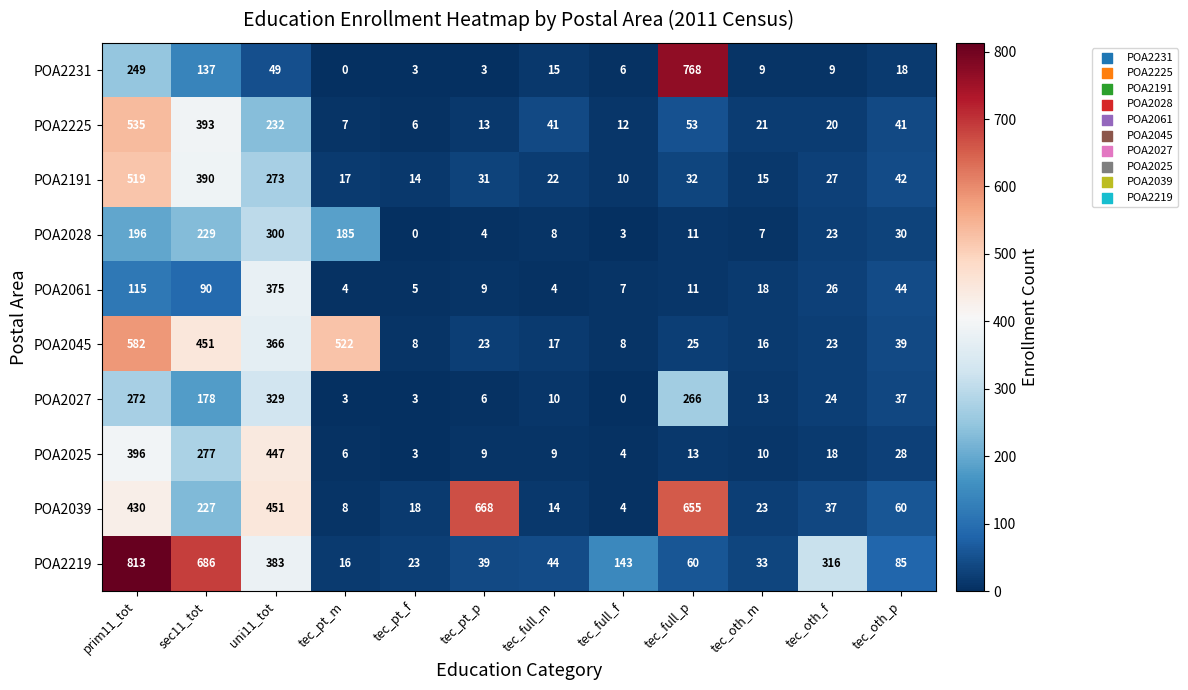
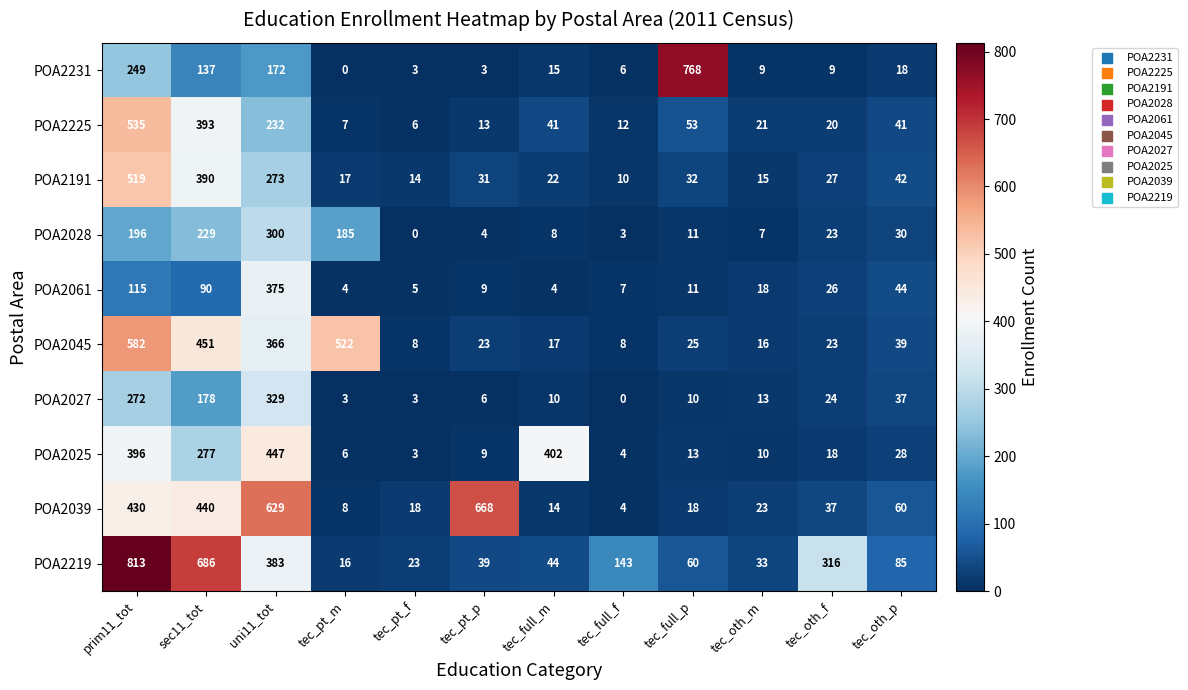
  {
    "POA2231": {
      "prim11_tot": 249,
      "sec11_tot": 137,
-     "uni11_tot": 49,
+     "uni11_tot": 172,
      "tec_pt_m": 0,
      "tec_pt_f": 3,
      "tec_pt_p": 3,
      "tec_full_m": 15,
      "tec_full_f": 6,
      "tec_full_p": 768,
      "tec_oth_m": 9,
      "tec_oth_f": 9,
      "tec_oth_p": 18
    },
    "POA2225": {
      "prim11_tot": 535,
      "sec11_tot": 393,
      "uni11_tot": 232,
      "tec_pt_m": 7,
      "tec_pt_f": 6,
      "tec_pt_p": 13,
      "tec_full_m": 41,
      "tec_full_f": 12,
      "tec_full_p": 53,
      "tec_oth_m": 21,
      "tec_oth_f": 20,
      "tec_oth_p": 41
    },
    "POA2191": {
      "prim11_tot": 519,
      "sec11_tot": 390,
      "uni11_tot": 273,
      "tec_pt_m": 17,
      "tec_pt_f": 14,
      "tec_pt_p": 31,
      "tec_full_m": 22,
      "tec_full_f": 10,
      "tec_full_p": 32,
      "tec_oth_m": 15,
      "tec_oth_f": 27,
      "tec_oth_p": 42
    },
    "POA2028": {
      "prim11_tot": 196,
      "sec11_tot": 229,
      "uni11_tot": 300,
      "tec_pt_m": 185,
      "tec_pt_f": 0,
      "tec_pt_p": 4,
      "tec_full_m": 8,
      "tec_full_f": 3,
      "tec_full_p": 11,
      "tec_oth_m": 7,
      "tec_oth_f": 23,
      "tec_oth_p": 30
    },
    "POA2061": {
      "prim11_tot": 115,
      "sec11_tot": 90,
      "uni11_tot": 375,
      "tec_pt_m": 4,
      "tec_pt_f": 5,
      "tec_pt_p": 9,
      "tec_full_m": 4,
      "tec_full_f": 7,
      "tec_full_p": 11,
      "tec_oth_m": 18,
      "tec_oth_f": 26,
      "tec_oth_p": 44
    },
    "POA2045": {
      "prim11_tot": 582,
      "sec11_tot": 451,
      "uni11_tot": 366,
      "tec_pt_m": 522,
      "tec_pt_f": 8,
      "tec_pt_p": 23,
      "tec_full_m": 17,
      "tec_full_f": 8,
      "tec_full_p": 25,
      "tec_oth_m": 16,
      "tec_oth_f": 23,
      "tec_oth_p": 39
    },
    "POA2027": {
      "prim11_tot": 272,
      "sec11_tot": 178,
      "uni11_tot": 329,
      "tec_pt_m": 3,
      "tec_pt_f": 3,
      "tec_pt_p": 6,
      "tec_full_m": 10,
      "tec_full_f": 0,
-     "tec_full_p": 266,
+     "tec_full_p": 10,
      "tec_oth_m": 13,
      "tec_oth_f": 24,
      "tec_oth_p": 37
    },
    "POA2025": {
      "prim11_tot": 396,
      "sec11_tot": 277,
      "uni11_tot": 447,
      "tec_pt_m": 6,
      "tec_pt_f": 3,
      "tec_pt_p": 9,
-     "tec_full_m": 9,
+     "tec_full_m": 402,
      "tec_full_f": 4,
      "tec_full_p": 13,
      "tec_oth_m": 10,
      "tec_oth_f": 18,
      "tec_oth_p": 28
    },
    "POA2039": {
      "prim11_tot": 430,
-     "sec11_tot": 227,
-     "uni11_tot": 451,
+     "sec11_tot": 440,
+     "uni11_tot": 629,
      "tec_pt_m": 8,
      "tec_pt_f": 18,
      "tec_pt_p": 668,
      "tec_full_m": 14,
      "tec_full_f": 4,
-     "tec_full_p": 655,
+     "tec_full_p": 18,
      "tec_oth_m": 23,
      "tec_oth_f": 37,
      "tec_oth_p": 60
    },
    "POA2219": {
      "prim11_tot": 813,
      "sec11_tot": 686,
      "uni11_tot": 383,
      "tec_pt_m": 16,
      "tec_pt_f": 23,
      "tec_pt_p": 39,
      "tec_full_m": 44,
      "tec_full_f": 143,
      "tec_full_p": 60,
      "tec_oth_m": 33,
      "tec_oth_f": 316,
      "tec_oth_p": 85
    }
  }
